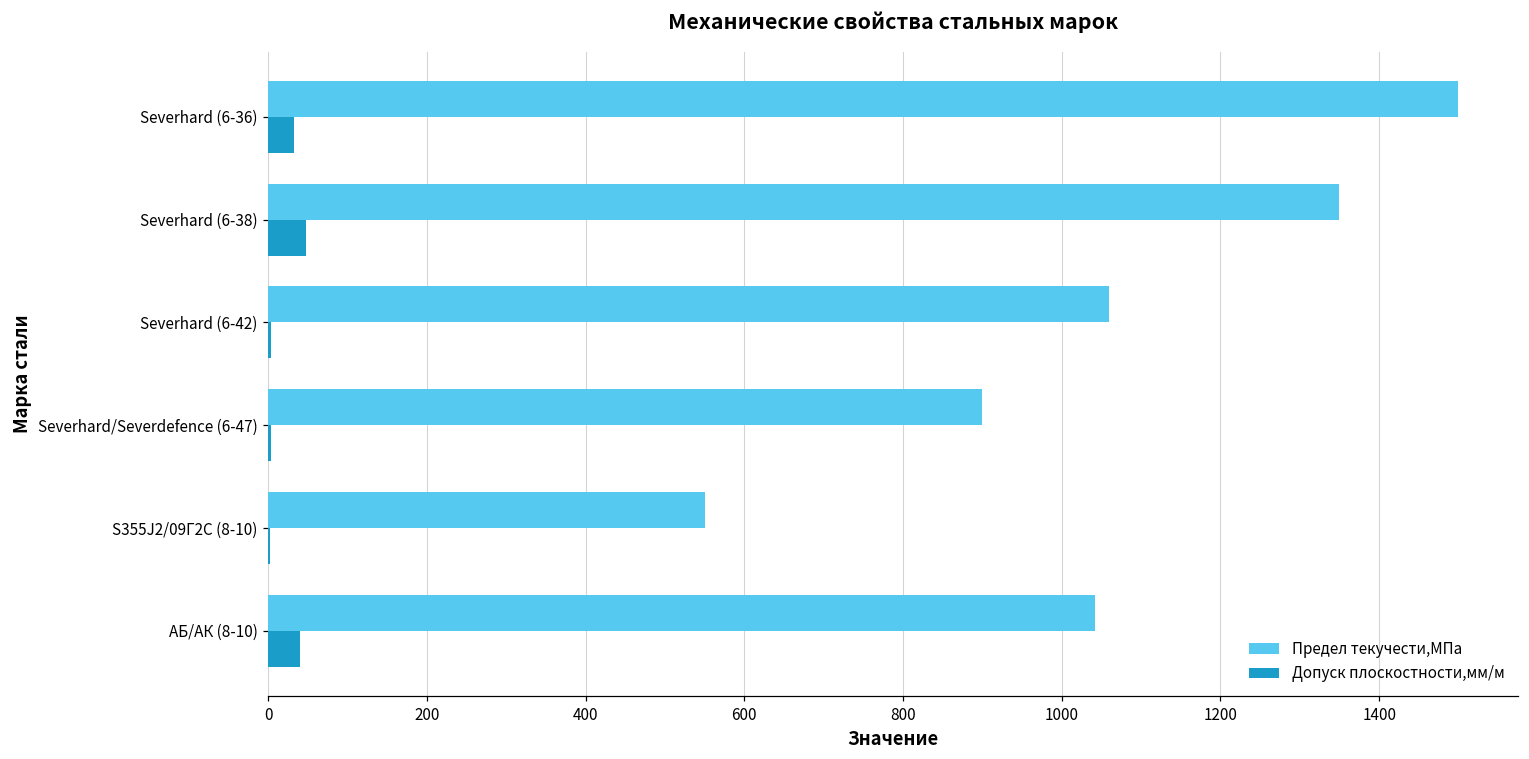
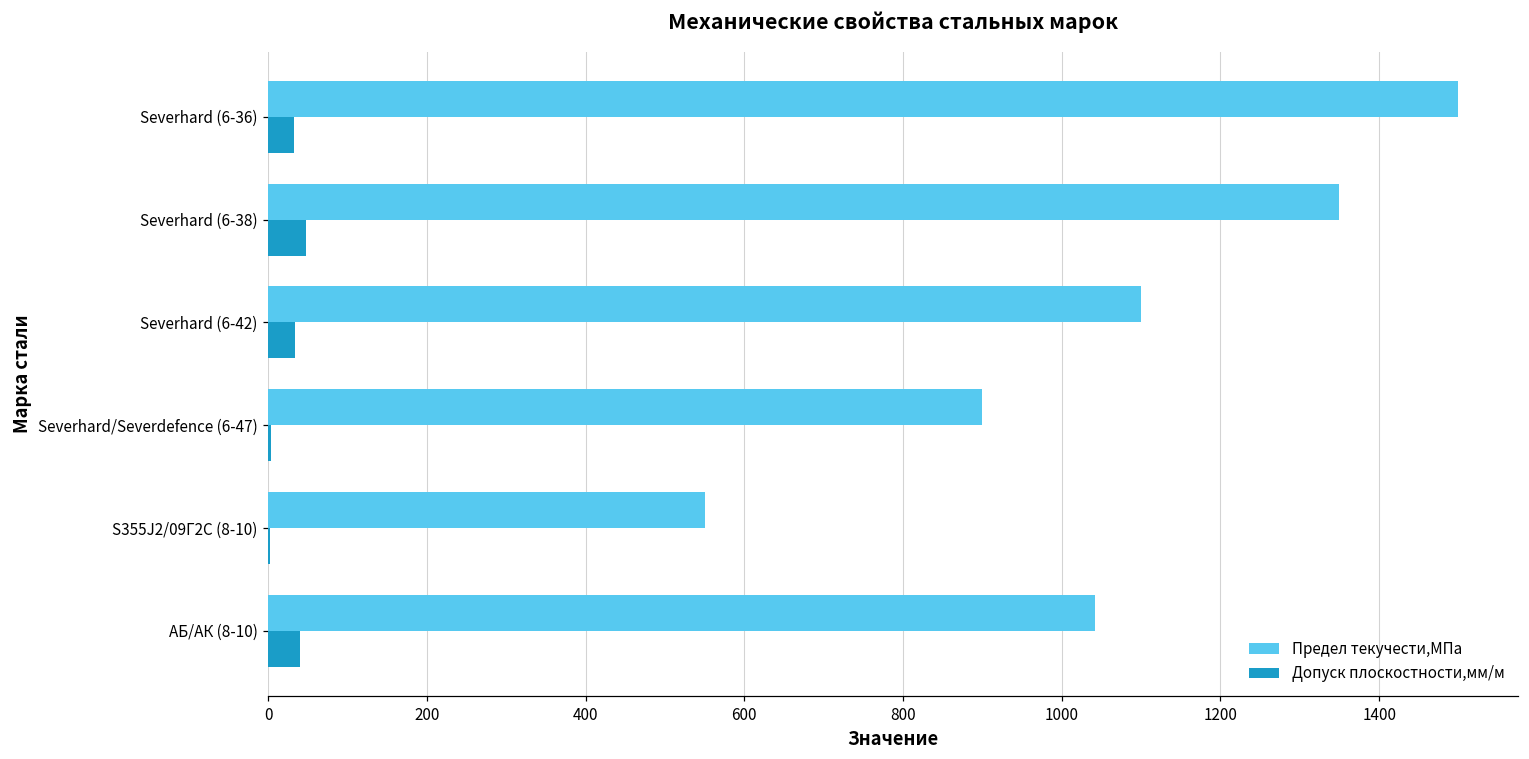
  {
    "Предел текучести,МПа": {
      "Severhard (6-36)": 1500,
      "Severhard (6-38)": 1350,
-     "Severhard (6-42)": 1060,
+     "Severhard (6-42)": 1100,
      "Severhard/Severdefence (6-47)": 900,
      "S355J2/09Г2С (8-10)": 550,
      "АБ/АК (8-10)": 1040
    },
    "Допуск плоскостности,мм/м": {
      "Severhard (6-36)": 30,
      "Severhard (6-38)": 50,
-     "Severhard (6-42)": 0,
+     "Severhard (6-42)": 30,
      "АБ/АК (8-10)": 40
    }
  }
